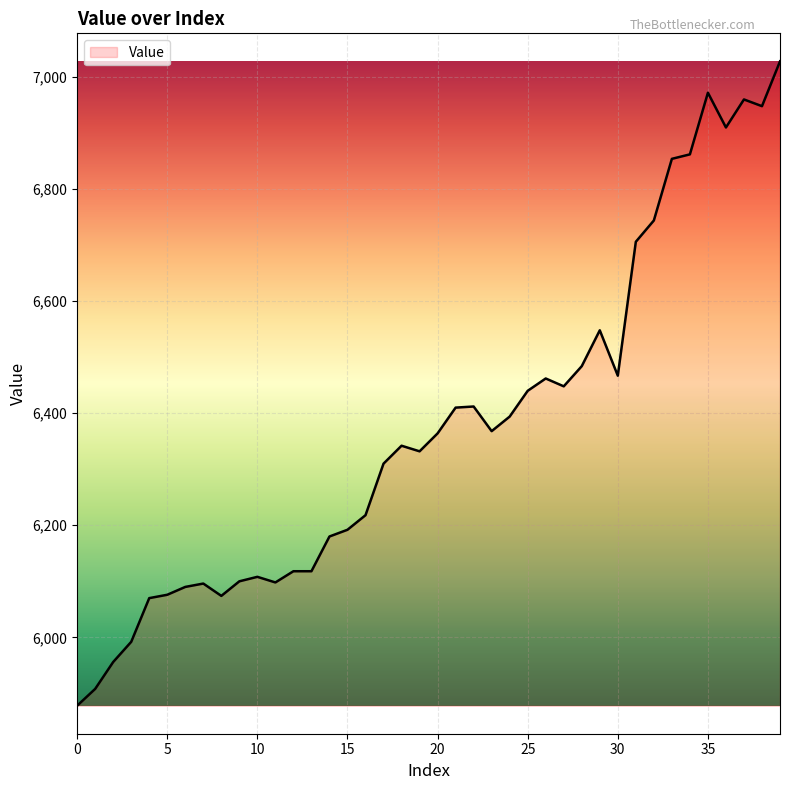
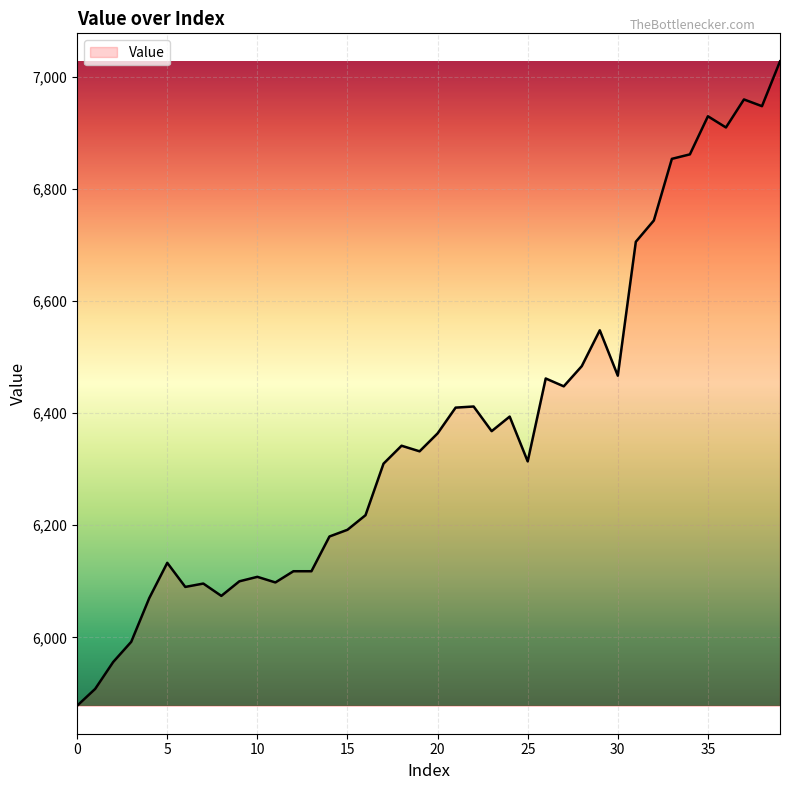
  {
    "0": "5,880",
-   "5": "6,080",
+   "5": "6,130",
    "10": "6,110",
    "15": "6,190",
    "20": "6,360",
-   "25": "6,440",
+   "25": "6,310",
    "30": "6,470",
-   "35": "6,970"
+   "35": "6,930"
  }
